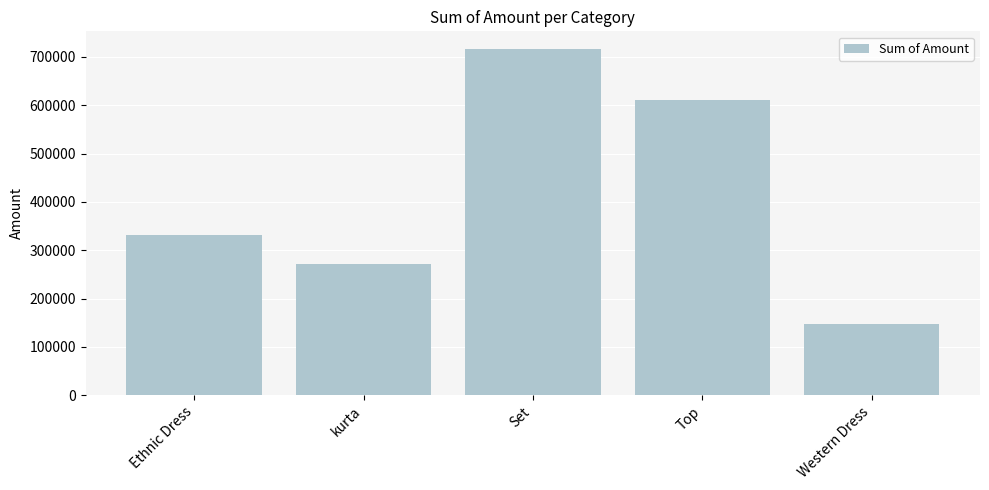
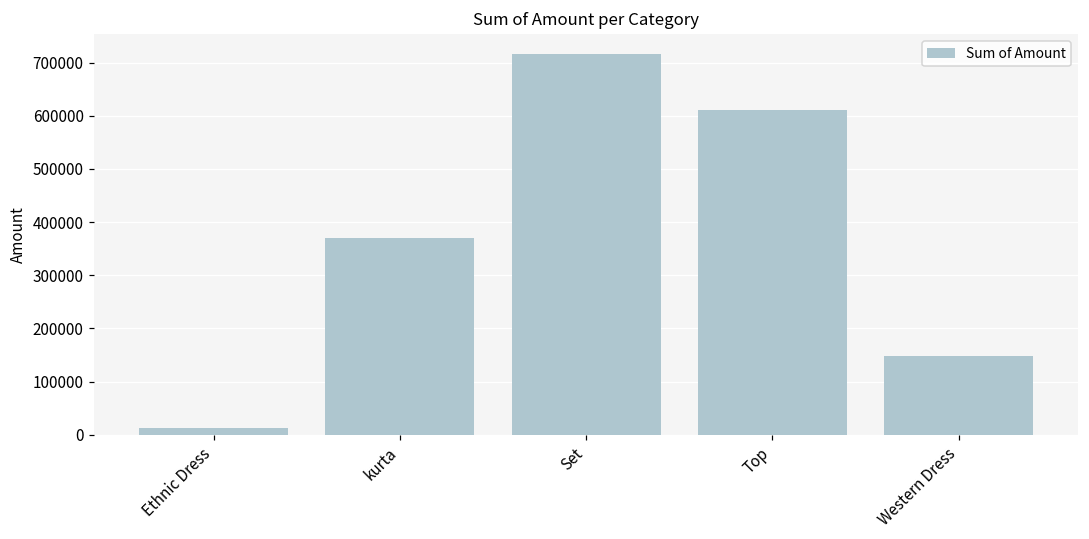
  {
-   "Ethnic Dress": 330000,
-   "kurta": 270000,
+   "Ethnic Dress": 10000,
+   "kurta": 370000,
    "Set": 720000,
    "Top": 610000,
    "Western Dress": 150000
  }
